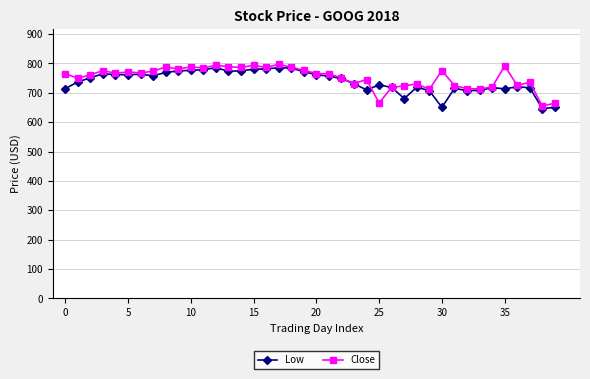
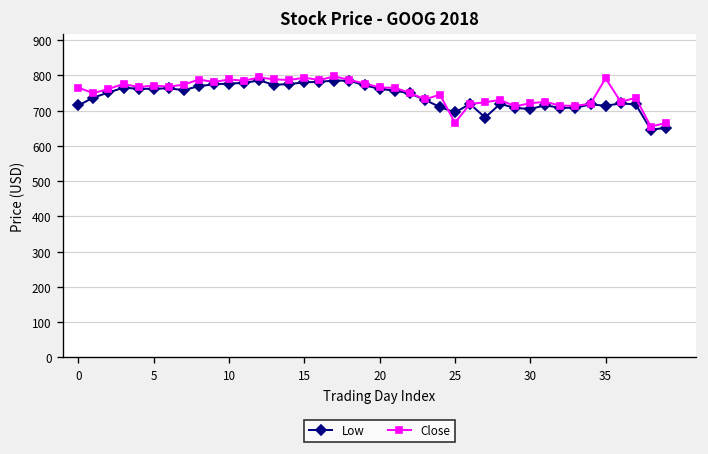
  {
    "Low": {
      "0": 710,
      "5": 760,
      "10": 780,
      "15": 780,
-     "25": 730,
-     "30": 650,
+     "25": 690,
+     "30": 700,
      "35": 710
    },
    "Close": {
      "0": 760,
      "5": 770,
      "10": 790,
      "15": 790,
      "25": 670,
-     "30": 780,
+     "30": 720,
      "35": 790
    }
  }
